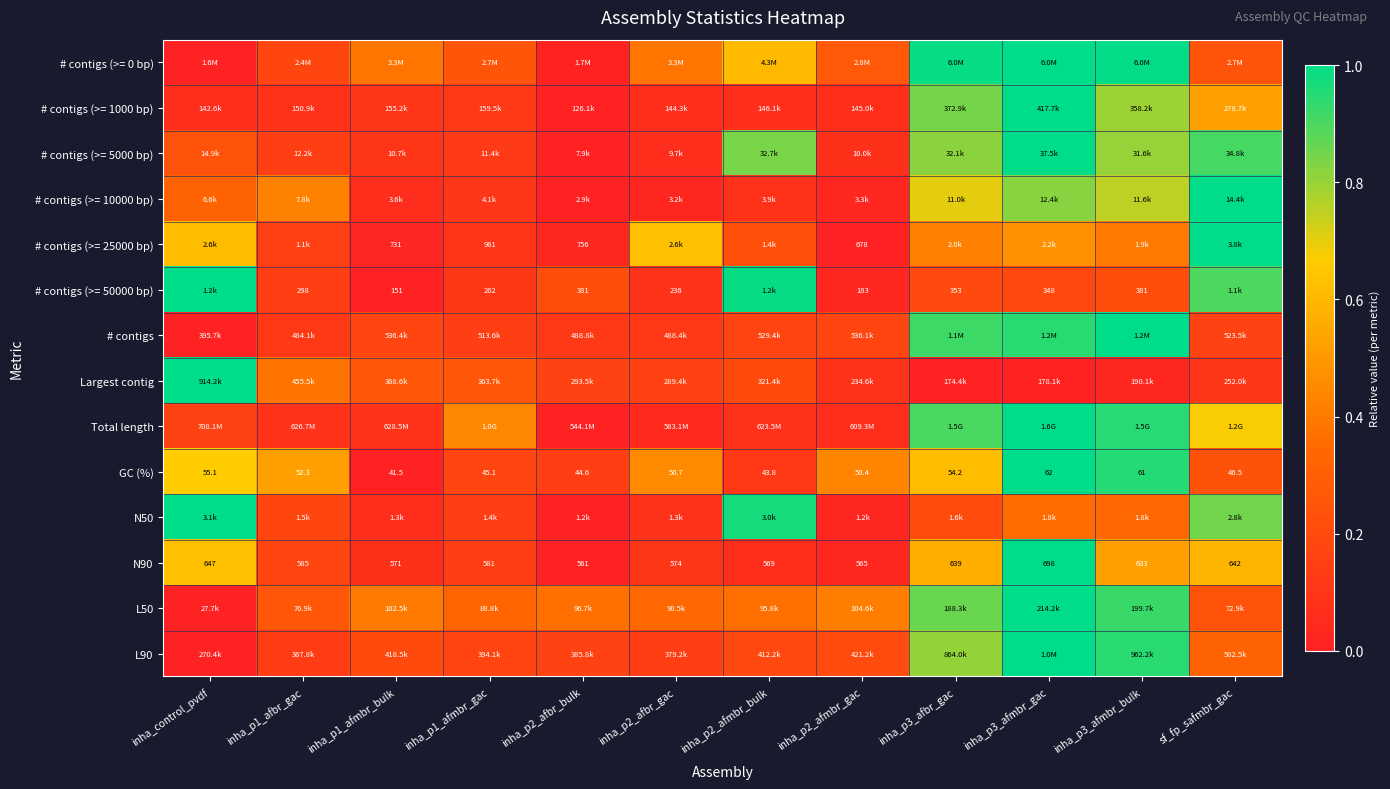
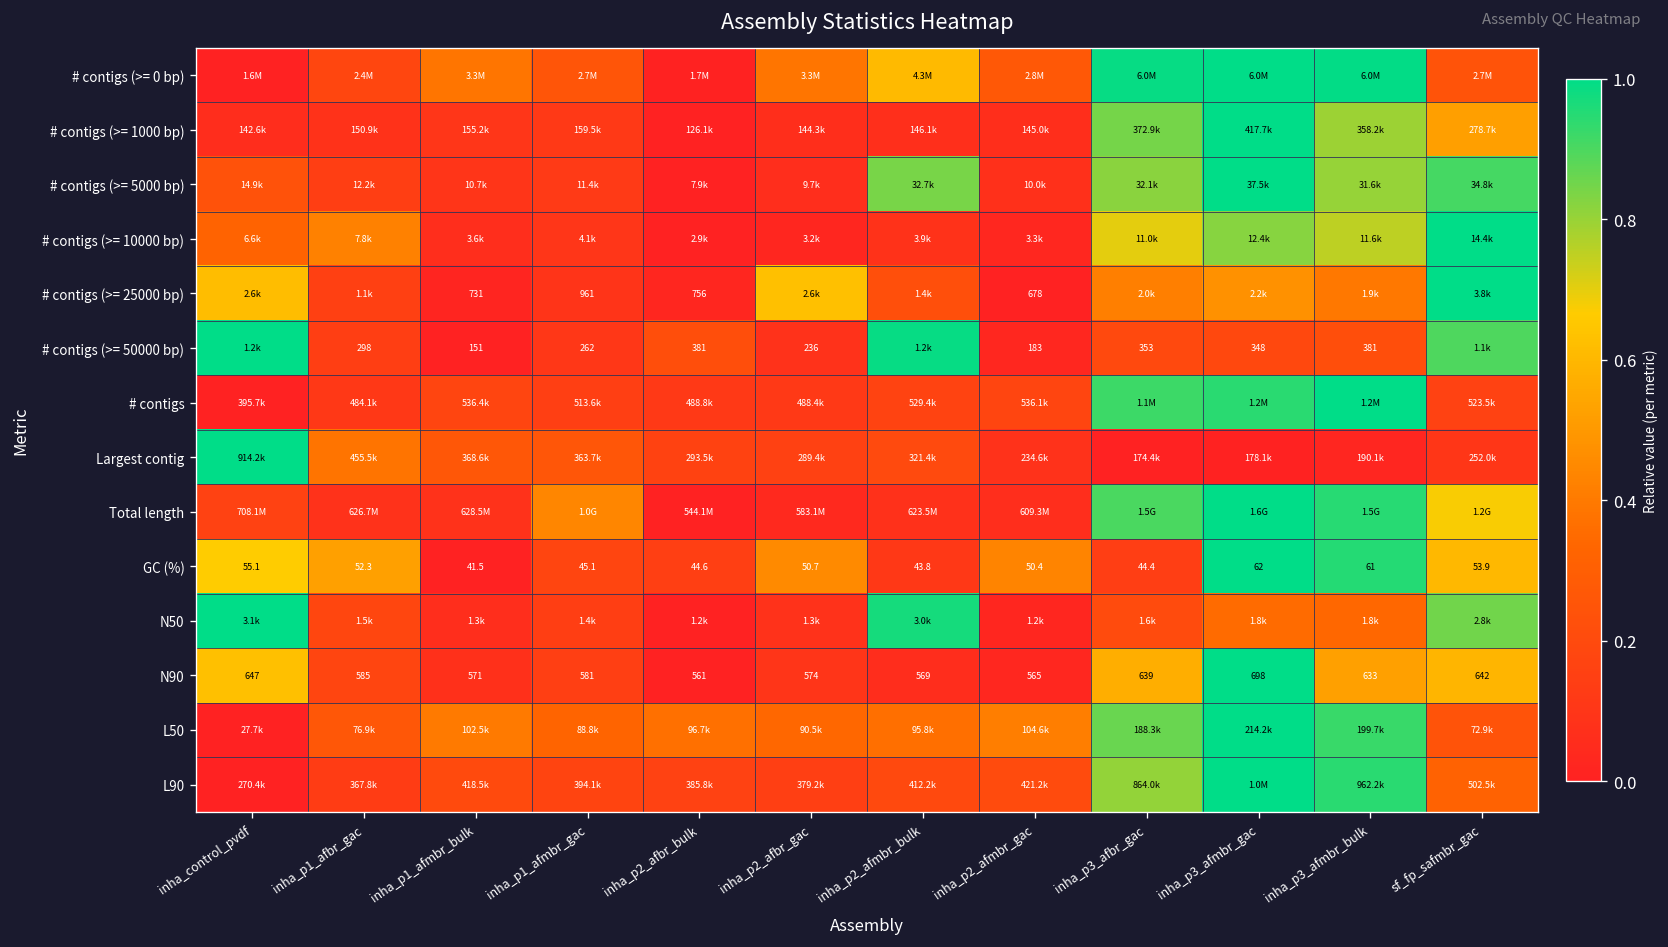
  {
    "# contigs (>= 0 bp)": {
      "inha_control_pvdf": "1.6M",
      "inha_p1_afbr_gac": "2.4M",
      "inha_p1_afmbr_bulk": "3.3M",
      "inha_p1_afmbr_gac": "2.7M",
      "inha_p2_afbr_bulk": "1.7M",
      "inha_p2_afbr_gac": "3.3M",
      "inha_p2_afmbr_bulk": "4.3M",
      "inha_p2_afmbr_gac": "2.8M",
      "inha_p3_afbr_gac": "6.0M",
      "inha_p3_afmbr_gac": "6.0M",
      "inha_p3_afmbr_bulk": "6.0M",
      "sf_fp_safmbr_gac": "2.7M"
    },
    "# contigs (>= 1000 bp)": {
      "inha_control_pvdf": "142.6k",
      "inha_p1_afbr_gac": "150.9k",
      "inha_p1_afmbr_bulk": "155.2k",
      "inha_p1_afmbr_gac": "159.5k",
      "inha_p2_afbr_bulk": "126.1k",
      "inha_p2_afbr_gac": "144.3k",
      "inha_p2_afmbr_bulk": "146.1k",
      "inha_p2_afmbr_gac": "145.0k",
      "inha_p3_afbr_gac": "372.9k",
      "inha_p3_afmbr_gac": "417.7k",
      "inha_p3_afmbr_bulk": "358.2k",
      "sf_fp_safmbr_gac": "278.7k"
    },
    "# contigs (>= 5000 bp)": {
      "inha_control_pvdf": "14.9k",
      "inha_p1_afbr_gac": "12.2k",
      "inha_p1_afmbr_bulk": "10.7k",
      "inha_p1_afmbr_gac": "11.4k",
      "inha_p2_afbr_bulk": "7.9k",
      "inha_p2_afbr_gac": "9.7k",
      "inha_p2_afmbr_bulk": "32.7k",
      "inha_p2_afmbr_gac": "10.0k",
      "inha_p3_afbr_gac": "32.1k",
      "inha_p3_afmbr_gac": "37.5k",
      "inha_p3_afmbr_bulk": "31.6k",
      "sf_fp_safmbr_gac": "34.8k"
    },
    "# contigs (>= 10000 bp)": {
      "inha_control_pvdf": "6.6k",
      "inha_p1_afbr_gac": "7.8k",
      "inha_p1_afmbr_bulk": "3.6k",
      "inha_p1_afmbr_gac": "4.1k",
      "inha_p2_afbr_bulk": "2.9k",
      "inha_p2_afbr_gac": "3.2k",
      "inha_p2_afmbr_bulk": "3.9k",
      "inha_p2_afmbr_gac": "3.3k",
      "inha_p3_afbr_gac": "11.0k",
      "inha_p3_afmbr_gac": "12.4k",
      "inha_p3_afmbr_bulk": "11.6k",
      "sf_fp_safmbr_gac": "14.4k"
    },
    "# contigs (>= 25000 bp)": {
      "inha_control_pvdf": "2.6k",
      "inha_p1_afbr_gac": "1.1k",
      "inha_p1_afmbr_bulk": "731",
      "inha_p1_afmbr_gac": "961",
      "inha_p2_afbr_bulk": "756",
      "inha_p2_afbr_gac": "2.6k",
      "inha_p2_afmbr_bulk": "1.4k",
      "inha_p2_afmbr_gac": "678",
      "inha_p3_afbr_gac": "2.0k",
      "inha_p3_afmbr_gac": "2.2k",
      "inha_p3_afmbr_bulk": "1.9k",
      "sf_fp_safmbr_gac": "3.8k"
    },
    "# contigs (>= 50000 bp)": {
      "inha_control_pvdf": "1.2k",
      "inha_p1_afbr_gac": "298",
      "inha_p1_afmbr_bulk": "151",
      "inha_p1_afmbr_gac": "262",
      "inha_p2_afbr_bulk": "381",
      "inha_p2_afbr_gac": "236",
      "inha_p2_afmbr_bulk": "1.2k",
      "inha_p2_afmbr_gac": "183",
      "inha_p3_afbr_gac": "353",
      "inha_p3_afmbr_gac": "348",
      "inha_p3_afmbr_bulk": "381",
      "sf_fp_safmbr_gac": "1.1k"
    },
    "# contigs": {
      "inha_control_pvdf": "395.7k",
      "inha_p1_afbr_gac": "484.1k",
      "inha_p1_afmbr_bulk": "536.4k",
      "inha_p1_afmbr_gac": "513.6k",
      "inha_p2_afbr_bulk": "488.8k",
      "inha_p2_afbr_gac": "488.4k",
      "inha_p2_afmbr_bulk": "529.4k",
      "inha_p2_afmbr_gac": "536.1k",
      "inha_p3_afbr_gac": "1.1M",
      "inha_p3_afmbr_gac": "1.2M",
      "inha_p3_afmbr_bulk": "1.2M",
      "sf_fp_safmbr_gac": "523.5k"
    },
    "Largest contig": {
      "inha_control_pvdf": "914.2k",
      "inha_p1_afbr_gac": "455.5k",
      "inha_p1_afmbr_bulk": "368.6k",
      "inha_p1_afmbr_gac": "363.7k",
      "inha_p2_afbr_bulk": "293.5k",
      "inha_p2_afbr_gac": "289.4k",
      "inha_p2_afmbr_bulk": "321.4k",
      "inha_p2_afmbr_gac": "234.6k",
      "inha_p3_afbr_gac": "174.4k",
      "inha_p3_afmbr_gac": "178.1k",
      "inha_p3_afmbr_bulk": "190.1k",
      "sf_fp_safmbr_gac": "252.0k"
    },
    "Total length": {
      "inha_control_pvdf": "708.1M",
      "inha_p1_afbr_gac": "626.7M",
      "inha_p1_afmbr_bulk": "628.5M",
      "inha_p1_afmbr_gac": "1.0G",
      "inha_p2_afbr_bulk": "544.1M",
      "inha_p2_afbr_gac": "583.1M",
      "inha_p2_afmbr_bulk": "623.5M",
      "inha_p2_afmbr_gac": "609.3M",
      "inha_p3_afbr_gac": "1.5G",
      "inha_p3_afmbr_gac": "1.6G",
      "inha_p3_afmbr_bulk": "1.5G",
      "sf_fp_safmbr_gac": "1.2G"
    },
    "GC (%)": {
      "inha_control_pvdf": "55.1",
      "inha_p1_afbr_gac": "52.3",
      "inha_p1_afmbr_bulk": "41.5",
      "inha_p1_afmbr_gac": "45.1",
      "inha_p2_afbr_bulk": "44.6",
      "inha_p2_afbr_gac": "50.7",
      "inha_p2_afmbr_bulk": "43.8",
      "inha_p2_afmbr_gac": "50.4",
-     "inha_p3_afbr_gac": "54.2",
+     "inha_p3_afbr_gac": "44.4",
      "inha_p3_afmbr_gac": "62",
      "inha_p3_afmbr_bulk": "61",
-     "sf_fp_safmbr_gac": "46.5"
+     "sf_fp_safmbr_gac": "53.9"
    },
    "N50": {
      "inha_control_pvdf": "3.1k",
      "inha_p1_afbr_gac": "1.5k",
      "inha_p1_afmbr_bulk": "1.3k",
      "inha_p1_afmbr_gac": "1.4k",
      "inha_p2_afbr_bulk": "1.2k",
      "inha_p2_afbr_gac": "1.3k",
      "inha_p2_afmbr_bulk": "3.0k",
      "inha_p2_afmbr_gac": "1.2k",
      "inha_p3_afbr_gac": "1.6k",
      "inha_p3_afmbr_gac": "1.8k",
      "inha_p3_afmbr_bulk": "1.8k",
      "sf_fp_safmbr_gac": "2.8k"
    },
    "N90": {
      "inha_control_pvdf": "647",
      "inha_p1_afbr_gac": "585",
      "inha_p1_afmbr_bulk": "571",
      "inha_p1_afmbr_gac": "581",
      "inha_p2_afbr_bulk": "561",
      "inha_p2_afbr_gac": "574",
      "inha_p2_afmbr_bulk": "569",
      "inha_p2_afmbr_gac": "565",
      "inha_p3_afbr_gac": "639",
      "inha_p3_afmbr_gac": "698",
      "inha_p3_afmbr_bulk": "633",
      "sf_fp_safmbr_gac": "642"
    },
    "L50": {
      "inha_control_pvdf": "27.7k",
      "inha_p1_afbr_gac": "76.9k",
      "inha_p1_afmbr_bulk": "102.5k",
      "inha_p1_afmbr_gac": "88.8k",
      "inha_p2_afbr_bulk": "96.7k",
      "inha_p2_afbr_gac": "90.5k",
      "inha_p2_afmbr_bulk": "95.8k",
      "inha_p2_afmbr_gac": "104.6k",
      "inha_p3_afbr_gac": "188.3k",
      "inha_p3_afmbr_gac": "214.2k",
      "inha_p3_afmbr_bulk": "199.7k",
      "sf_fp_safmbr_gac": "72.9k"
    },
    "L90": {
      "inha_control_pvdf": "270.4k",
      "inha_p1_afbr_gac": "367.8k",
      "inha_p1_afmbr_bulk": "418.5k",
      "inha_p1_afmbr_gac": "394.1k",
      "inha_p2_afbr_bulk": "385.8k",
      "inha_p2_afbr_gac": "379.2k",
      "inha_p2_afmbr_bulk": "412.2k",
      "inha_p2_afmbr_gac": "421.2k",
      "inha_p3_afbr_gac": "864.0k",
      "inha_p3_afmbr_gac": "1.0M",
      "inha_p3_afmbr_bulk": "962.2k",
      "sf_fp_safmbr_gac": "502.5k"
    }
  }
